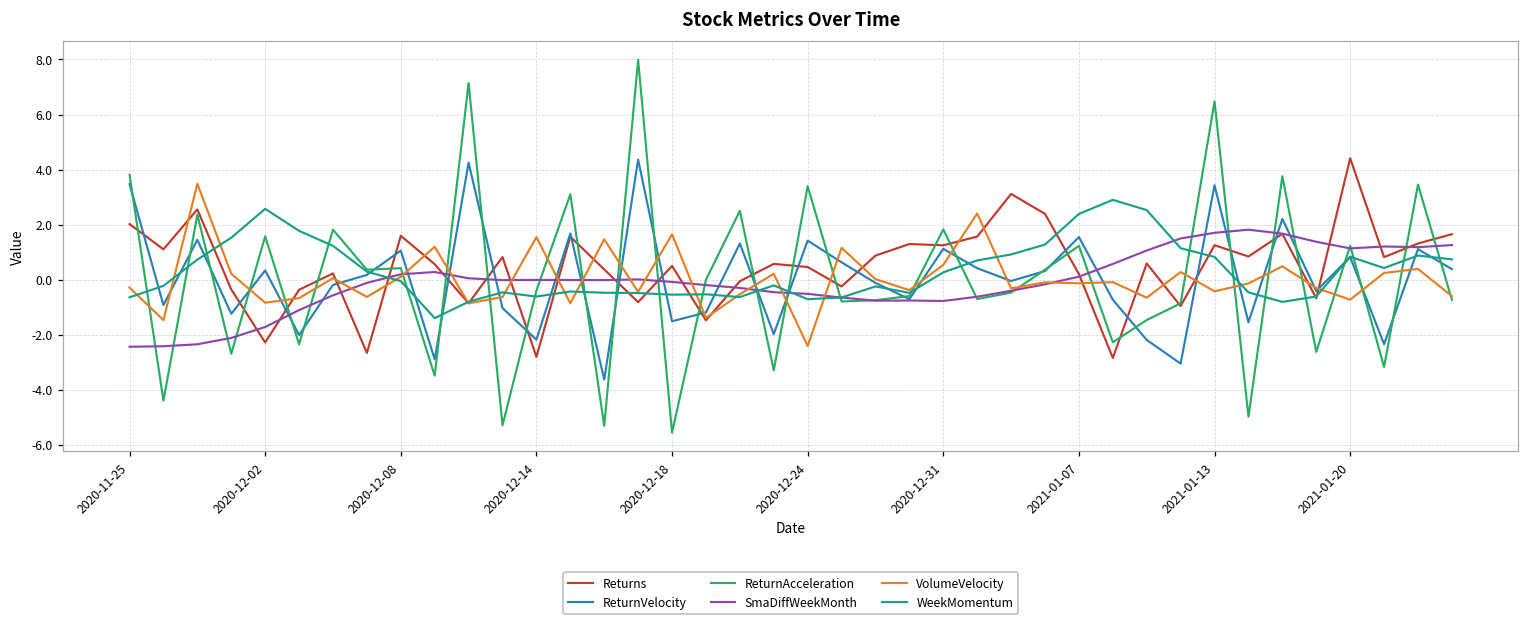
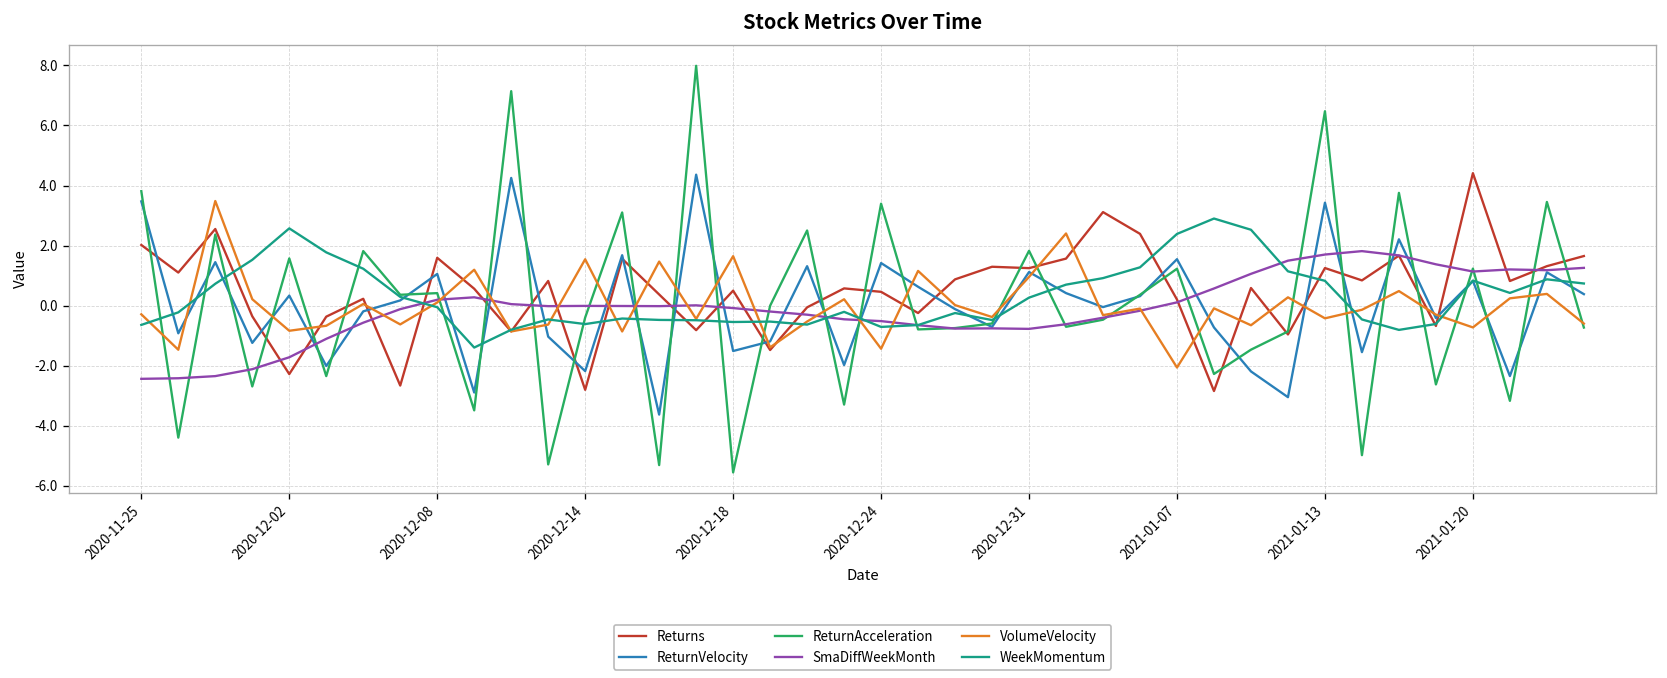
  {
    "Returns": {
      "2020-11-25": 2.0,
      "2020-12-02": -2.3,
      "2020-12-08": 1.6,
      "2020-12-14": -2.8,
      "2020-12-18": 0.5,
      "2020-12-24": 0.5,
      "2020-12-31": 1.3,
      "2021-01-13": 1.3,
      "2021-01-20": 4.4
    },
    "ReturnVelocity": {
      "2020-11-25": 3.5,
      "2020-12-02": 0.3,
      "2020-12-08": 1.1,
      "2020-12-14": -2.2,
      "2020-12-18": -1.5,
      "2020-12-24": 1.4,
      "2020-12-31": 1.1,
      "2021-01-07": 1.5,
      "2021-01-13": 3.4
    },
    "SmaDiffWeekMonth": {
      "2020-11-25": -2.4,
      "2020-12-02": -1.7,
      "2020-12-14": 0.0,
      "2020-12-18": -0.1,
      "2020-12-24": -0.5,
      "2020-12-31": -0.8,
      "2021-01-13": 1.7
    },
    "VolumeVelocity": {
      "2020-11-25": -0.3,
      "2020-12-02": -0.8,
      "2020-12-14": 1.5,
      "2020-12-18": 1.6,
-     "2020-12-24": -2.4,
-     "2020-12-31": 0.5,
-     "2021-01-07": -0.1,
+     "2020-12-24": -1.4,
+     "2020-12-31": 1.0,
+     "2021-01-07": -2.1,
      "2021-01-13": -0.4,
      "2021-01-20": -0.7
    }
  }
